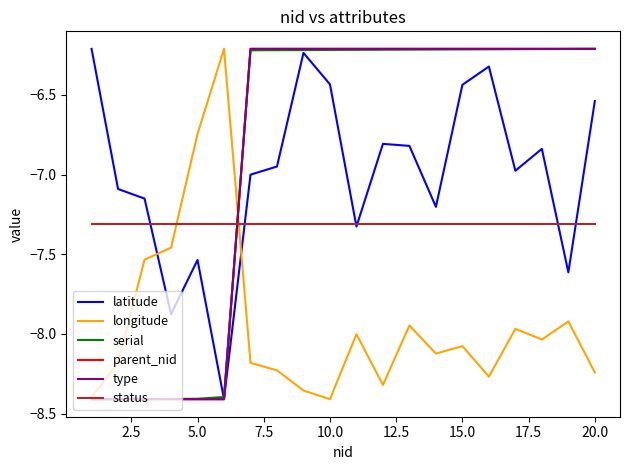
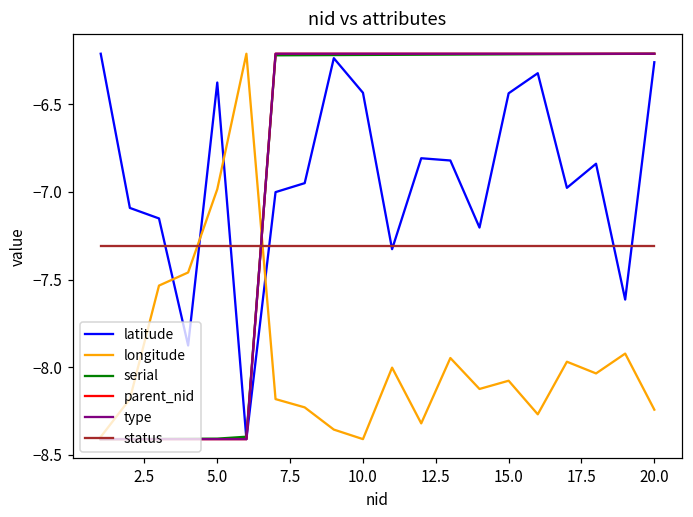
  {
    "latitude": {
-     "5.0": -7.54,
+     "5.0": -6.38,
      "10.0": -6.43,
      "15.0": -6.44,
-     "20.0": -6.54
+     "20.0": -6.26
    },
    "longitude": {
-     "5.0": -6.75,
+     "5.0": -6.98,
      "10.0": -8.41,
      "15.0": -8.08,
      "20.0": -8.24
    },
    "status": {
      "5.0": -7.31,
      "10.0": -7.31,
      "15.0": -7.31,
      "20.0": -7.31
    }
  }
